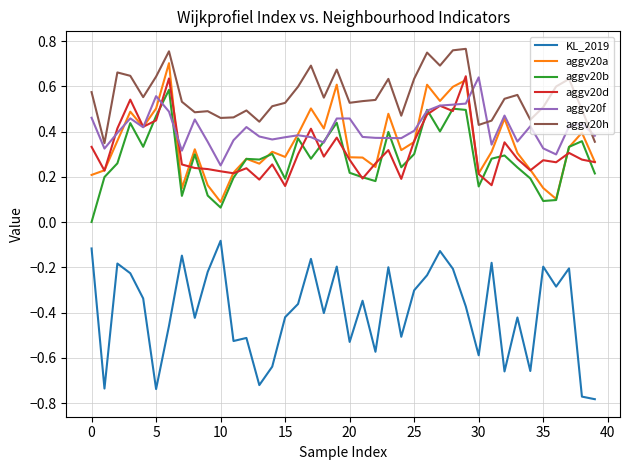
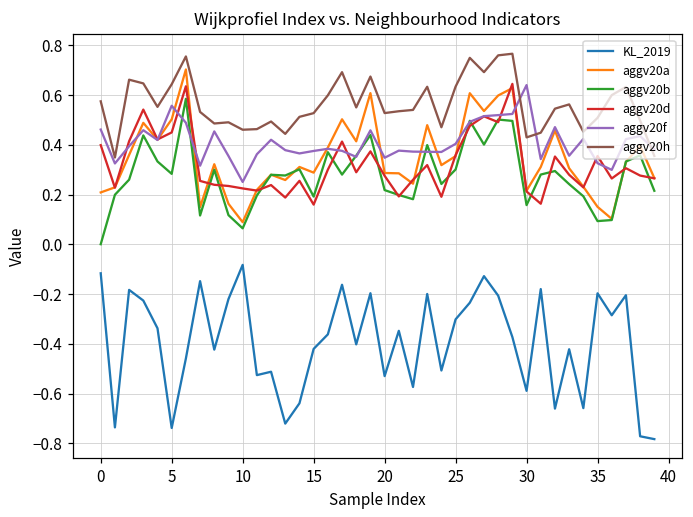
  {
    "KL_2019": {
      "0": -0.12,
      "5": -0.74,
      "10": -0.08,
      "15": -0.42,
      "20": -0.53,
      "25": -0.30,
      "30": -0.59,
      "35": -0.20
    },
    "aggv20a": {
      "0": 0.21,
      "5": 0.50,
      "10": 0.09,
      "15": 0.29,
      "35": 0.15
    },
    "aggv20b": {
      "0": 0.00,
-     "5": 0.47,
+     "5": 0.28,
      "10": 0.06,
      "15": 0.19,
      "20": 0.22,
      "25": 0.30,
      "30": 0.16,
      "35": 0.09
    },
    "aggv20d": {
-     "0": 0.33,
+     "0": 0.40,
      "5": 0.45,
      "10": 0.22,
      "15": 0.16,
-     "35": 0.27
+     "35": 0.36
    },
    "aggv20f": {
      "0": 0.46,
      "5": 0.56,
      "10": 0.25,
      "15": 0.38,
-     "20": 0.46,
+     "20": 0.35,
      "25": 0.40,
      "30": 0.64,
      "35": 0.33
    },
    "aggv20h": {
      "0": 0.57,
      "5": 0.64,
      "10": 0.46,
      "15": 0.53,
      "20": 0.53,
      "25": 0.63,
      "30": 0.43
    }
  }
